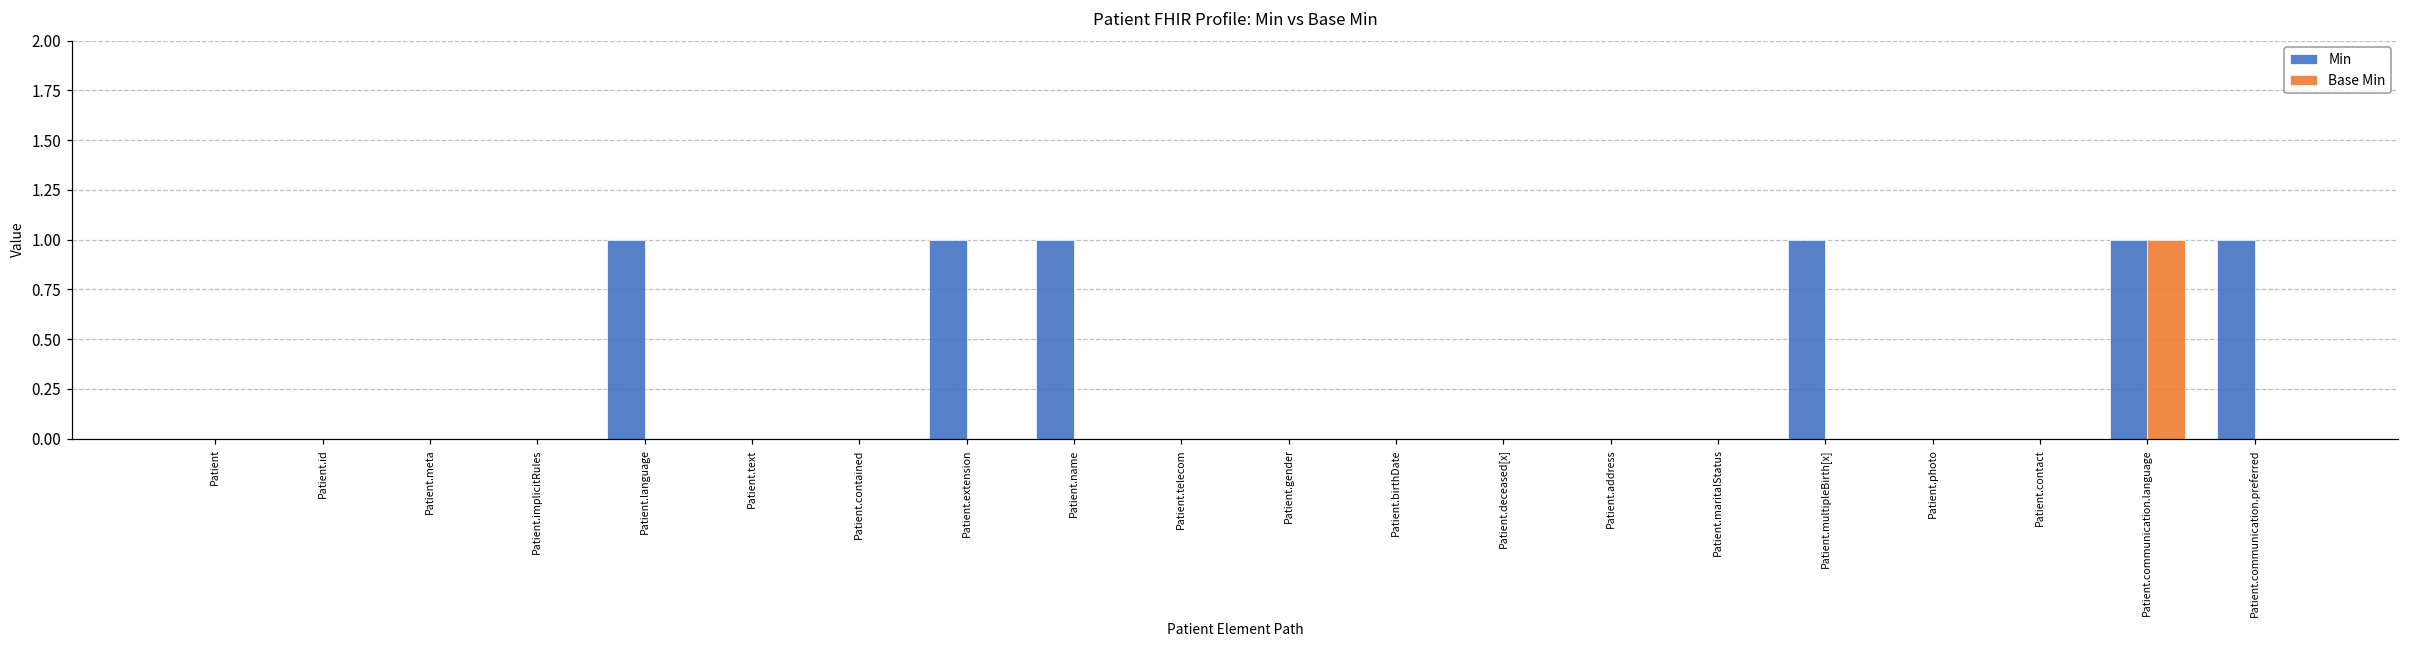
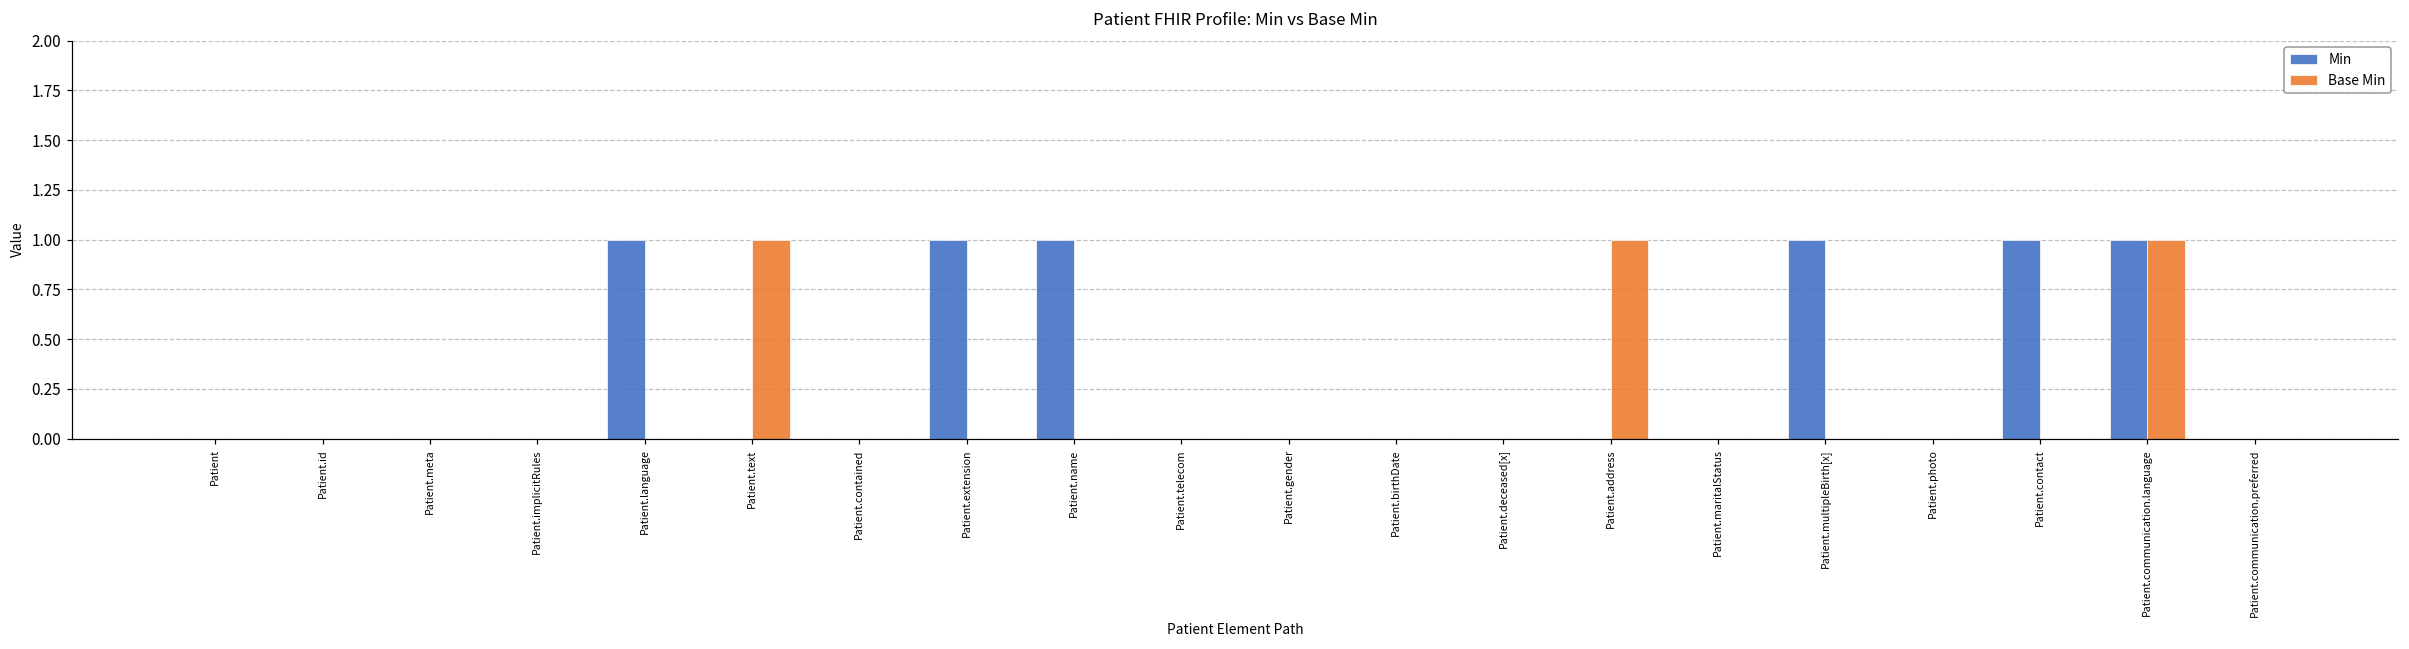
  {
    "Min": {
      "Patient": 0,
      "Patient.id": 0,
      "Patient.meta": 0,
      "Patient.implicitRules": 0,
      "Patient.language": 1,
      "Patient.text": 0,
      "Patient.contained": 0,
      "Patient.extension": 1,
      "Patient.name": 1,
      "Patient.telecom": 0,
      "Patient.gender": 0,
      "Patient.birthDate": 0,
      "Patient.deceased[x]": 0,
      "Patient.address": 0,
      "Patient.maritalStatus": 0,
      "Patient.multipleBirth[x]": 1,
      "Patient.photo": 0,
-     "Patient.contact": 0,
+     "Patient.contact": 1,
      "Patient.communication.language": 1,
-     "Patient.communication.preferred": 1
+     "Patient.communication.preferred": 0
    },
    "Base Min": {
      "Patient": 0,
      "Patient.id": 0,
      "Patient.meta": 0,
      "Patient.implicitRules": 0,
      "Patient.language": 0,
-     "Patient.text": 0,
+     "Patient.text": 1,
      "Patient.contained": 0,
      "Patient.extension": 0,
      "Patient.name": 0,
      "Patient.telecom": 0,
      "Patient.gender": 0,
      "Patient.birthDate": 0,
      "Patient.deceased[x]": 0,
-     "Patient.address": 0,
+     "Patient.address": 1,
      "Patient.maritalStatus": 0,
      "Patient.multipleBirth[x]": 0,
      "Patient.photo": 0,
      "Patient.contact": 0,
      "Patient.communication.language": 1,
      "Patient.communication.preferred": 0
    }
  }
